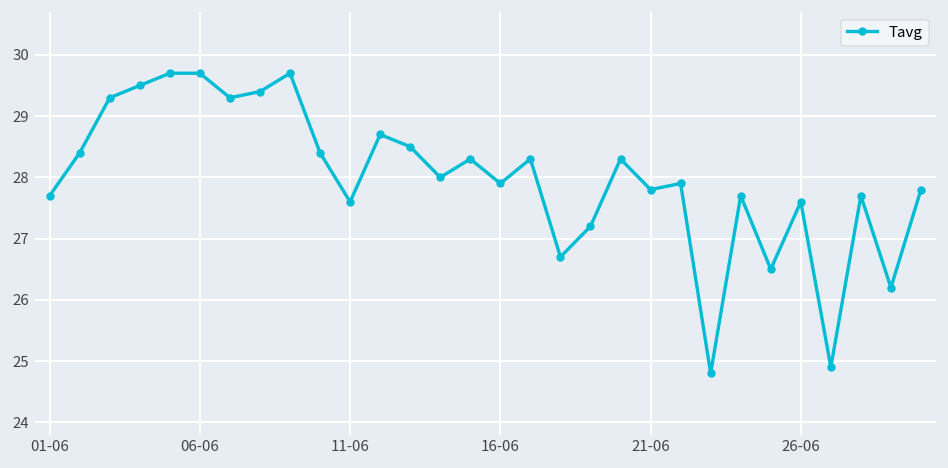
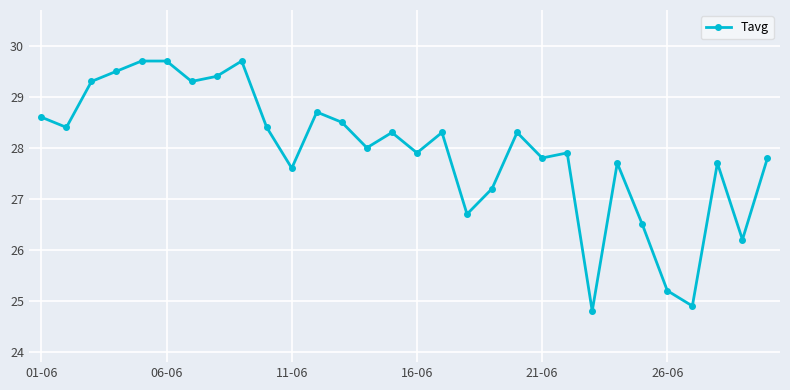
  {
-   "01-06": 27.7,
+   "01-06": 28.6,
    "06-06": 29.7,
    "11-06": 27.6,
    "16-06": 27.9,
    "21-06": 27.8,
-   "26-06": 27.6
+   "26-06": 25.2
  }
